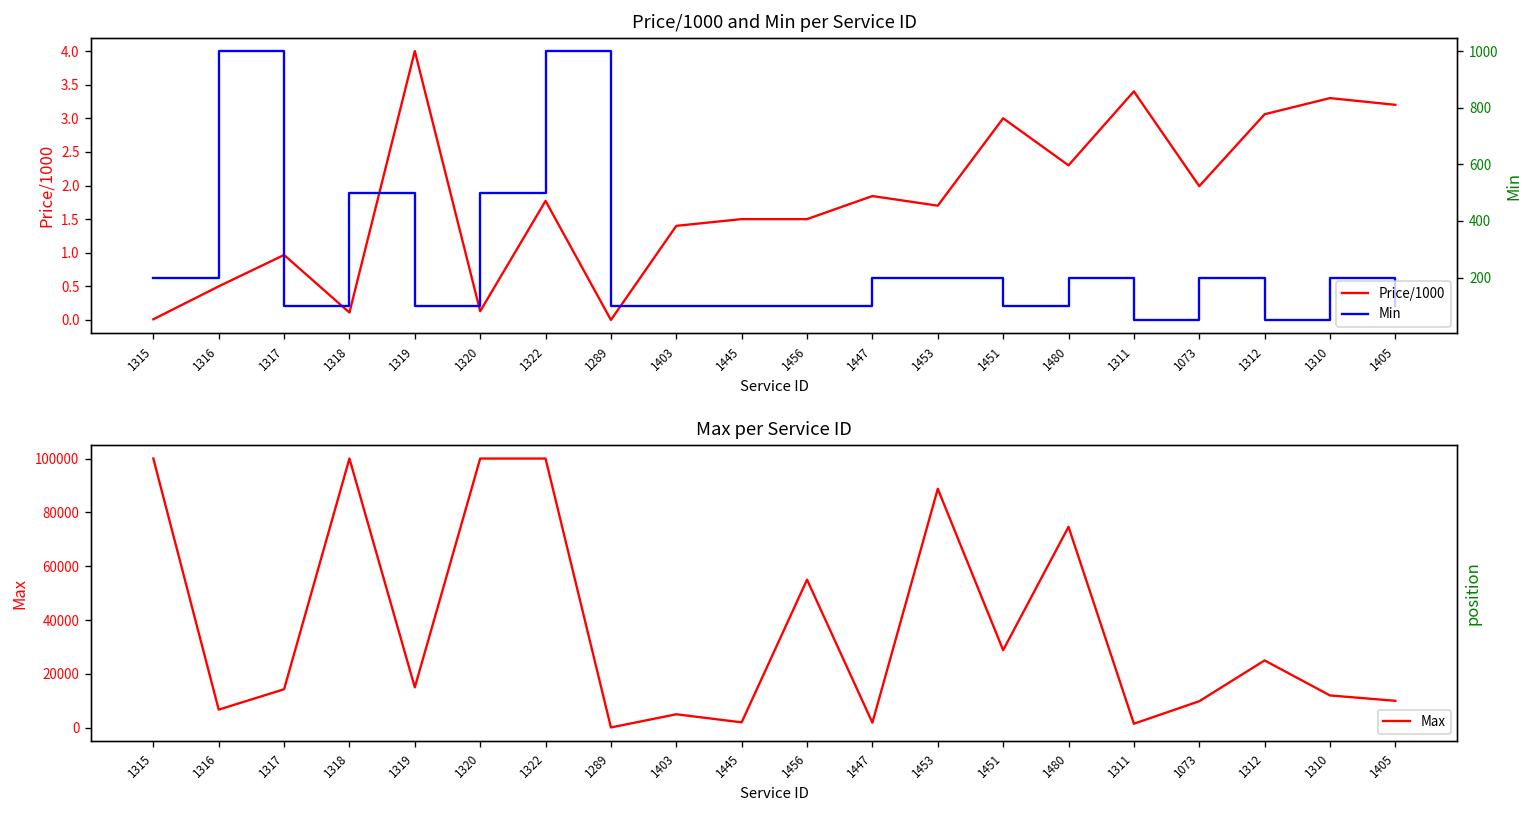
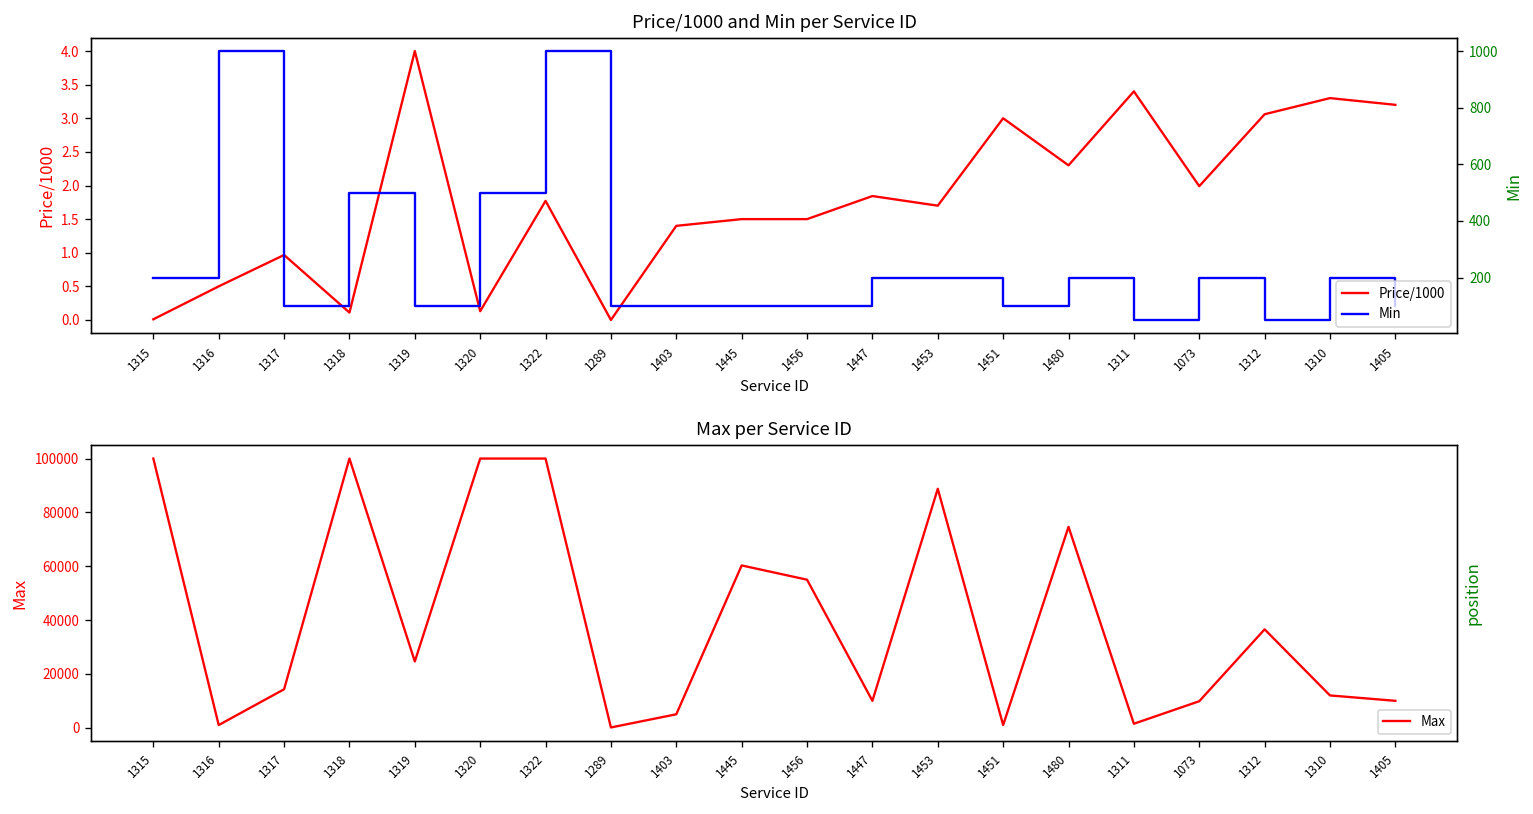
  {
    "Max per Service ID": {
      "1315": 100000,
-     "1316": 7000,
+     "1316": 1000,
      "1317": 14000,
      "1318": 100000,
-     "1319": 15000,
+     "1319": 25000,
      "1320": 100000,
      "1322": 100000,
      "1289": 0,
      "1403": 5000,
-     "1445": 2000,
+     "1445": 60000,
      "1456": 55000,
-     "1447": 2000,
+     "1447": 10000,
      "1453": 89000,
-     "1451": 29000,
+     "1451": 1000,
      "1480": 75000,
      "1311": 1000,
      "1073": 10000,
-     "1312": 25000,
+     "1312": 37000,
      "1310": 12000,
      "1405": 10000
    }
  }
